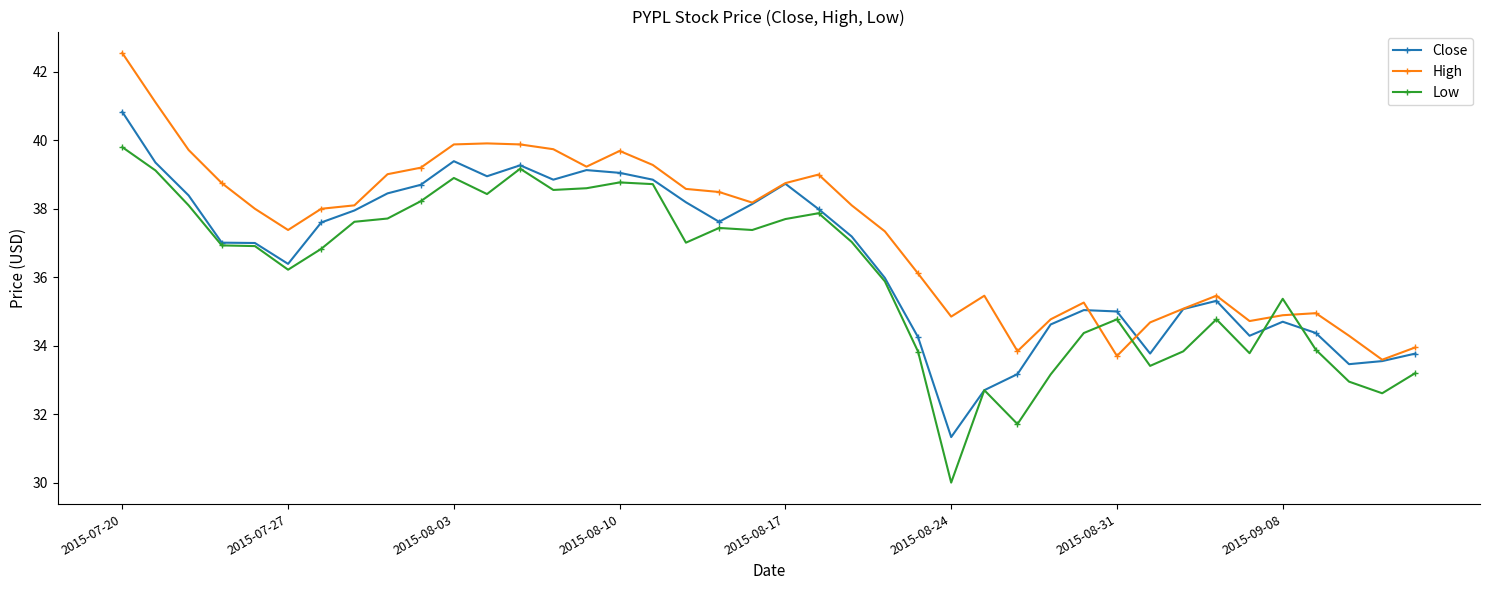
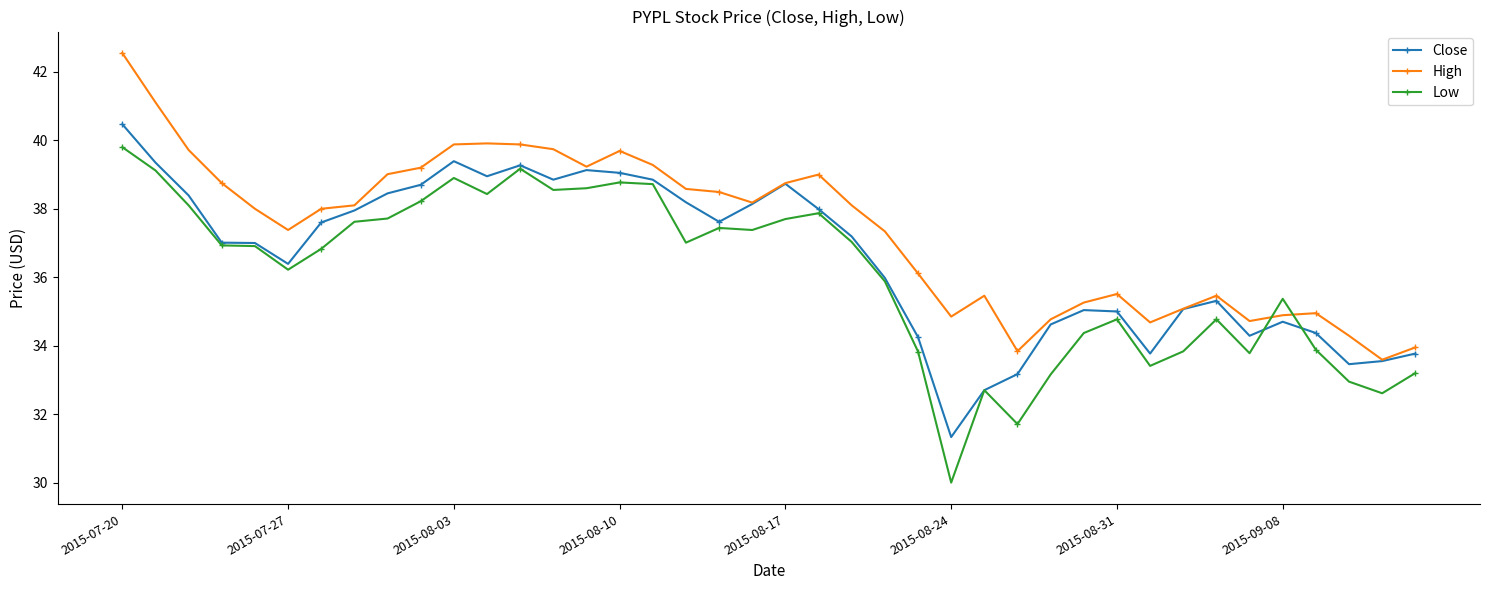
  {
    "Close": {
-     "2015-07-20": 40.8,
+     "2015-07-20": 40.5,
      "2015-07-27": 36.4,
      "2015-08-03": 39.4,
      "2015-08-10": 39.1,
      "2015-08-24": 31.3,
      "2015-08-31": 35.0,
      "2015-09-08": 34.7
    },
    "High": {
      "2015-07-20": 42.6,
      "2015-07-27": 37.4,
      "2015-08-03": 39.9,
      "2015-08-10": 39.7,
      "2015-08-24": 34.9,
-     "2015-08-31": 33.7,
+     "2015-08-31": 35.5,
      "2015-09-08": 34.9
    },
    "Low": {
      "2015-07-20": 39.8,
      "2015-07-27": 36.2,
      "2015-08-03": 38.9,
      "2015-08-10": 38.8,
      "2015-08-17": 37.7,
      "2015-08-24": 30.0,
      "2015-08-31": 34.8,
      "2015-09-08": 35.4
    }
  }
